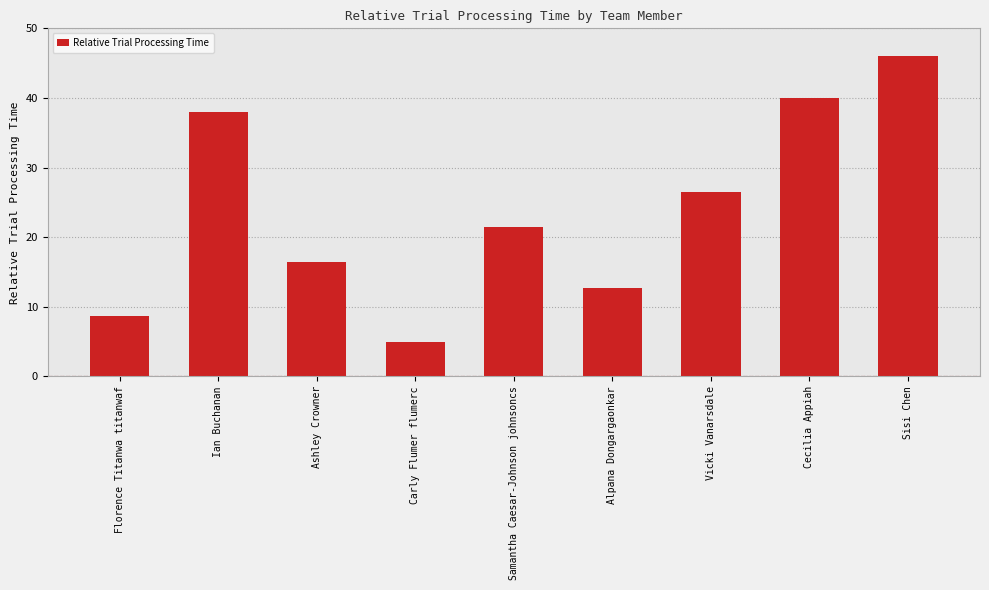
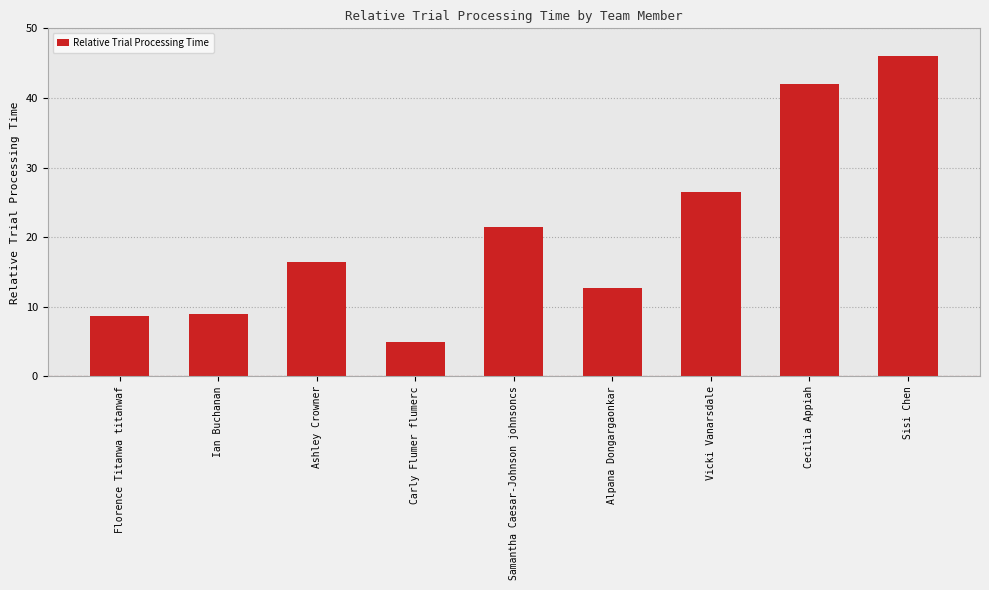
  {
    "Florence Titanwa titanwaf": 9,
-   "Ian Buchanan": 38,
+   "Ian Buchanan": 9,
    "Ashley Crowner": 17,
    "Carly Flumer flumerc": 5,
    "Samantha Caesar-Johnson johnsoncs": 22,
    "Alpana Dongargaonkar": 13,
    "Vicki Vanarsdale": 27,
-   "Cecilia Appiah": 40,
+   "Cecilia Appiah": 42,
    "Sisi Chen": 46
  }
